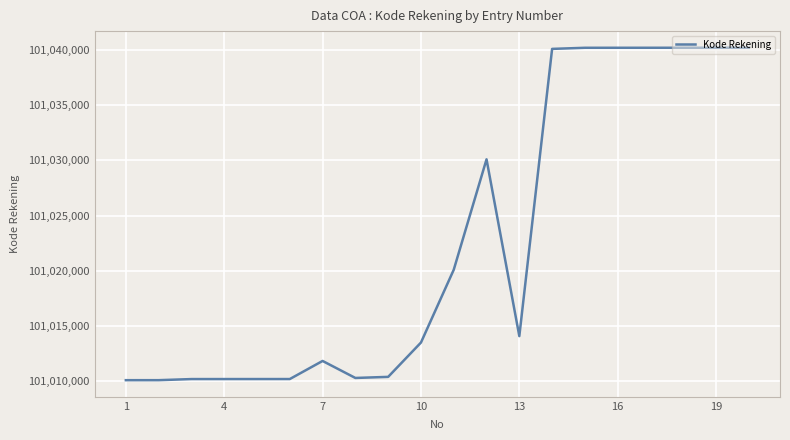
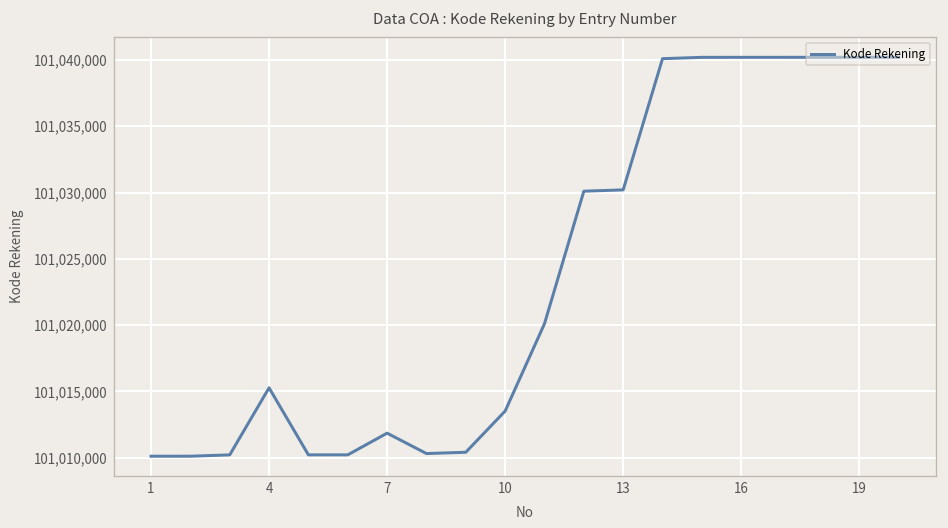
  {
    "1": "101,010,100",
-   "4": "101,010,200",
+   "4": "101,015,300",
    "7": "101,011,800",
    "10": "101,013,500",
-   "13": "101,014,100",
+   "13": "101,030,200",
    "16": "101,040,200"
  }
